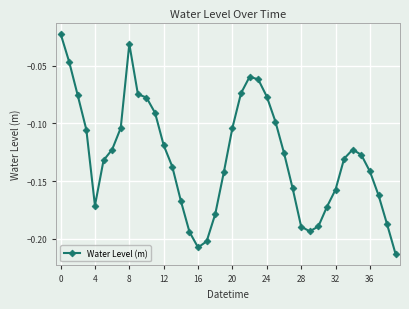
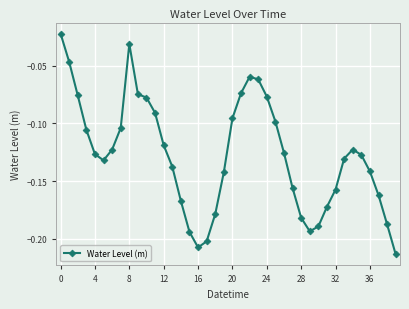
  {
    "0": -0.022,
-   "4": -0.171,
+   "4": -0.127,
    "8": -0.031,
    "12": -0.119,
    "16": -0.208,
-   "20": -0.104,
+   "20": -0.096,
    "24": -0.077,
-   "28": -0.190,
+   "28": -0.182,
    "32": -0.157,
    "36": -0.142
  }
